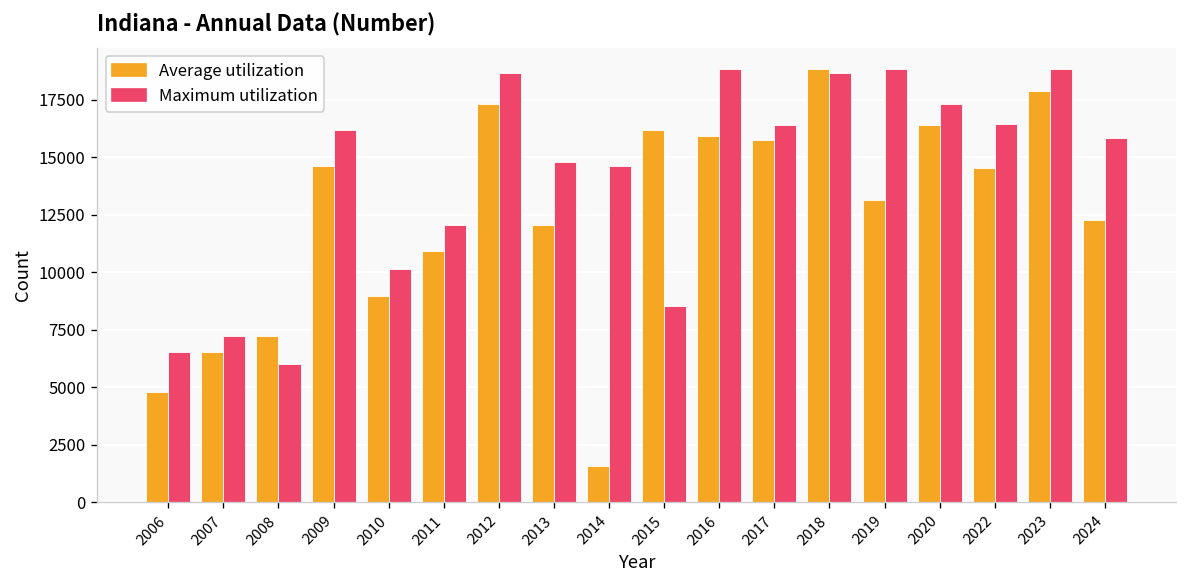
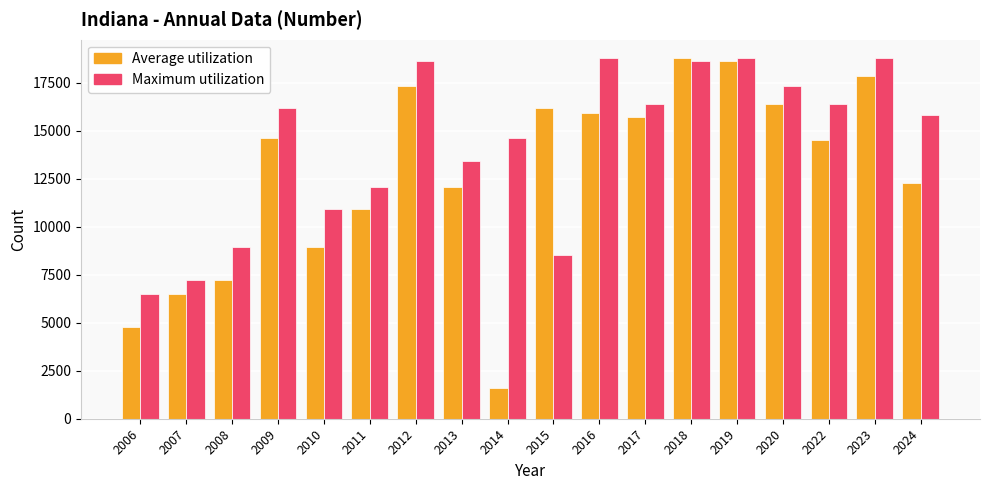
  {
    "Average utilization": {
      "2006": 4800,
      "2007": 6500,
      "2008": 7200,
      "2009": 14600,
      "2010": 9000,
      "2011": 10900,
      "2012": 17300,
      "2013": 12100,
      "2014": 1600,
      "2015": 16200,
      "2016": 15900,
      "2017": 15700,
      "2018": 18800,
-     "2019": 13100,
+     "2019": 18600,
      "2020": 16400,
      "2022": 14500,
      "2023": 17900,
      "2024": 12300
    },
    "Maximum utilization": {
      "2006": 6500,
      "2007": 7200,
-     "2008": 6000,
+     "2008": 9000,
      "2009": 16200,
-     "2010": 10200,
+     "2010": 10900,
      "2011": 12100,
      "2012": 18600,
-     "2013": 14800,
+     "2013": 13400,
      "2014": 14600,
      "2015": 8500,
      "2016": 18800,
      "2017": 16400,
      "2018": 18600,
      "2019": 18800,
      "2020": 17300,
      "2022": 16400,
      "2023": 18800,
      "2024": 15800
    }
  }
